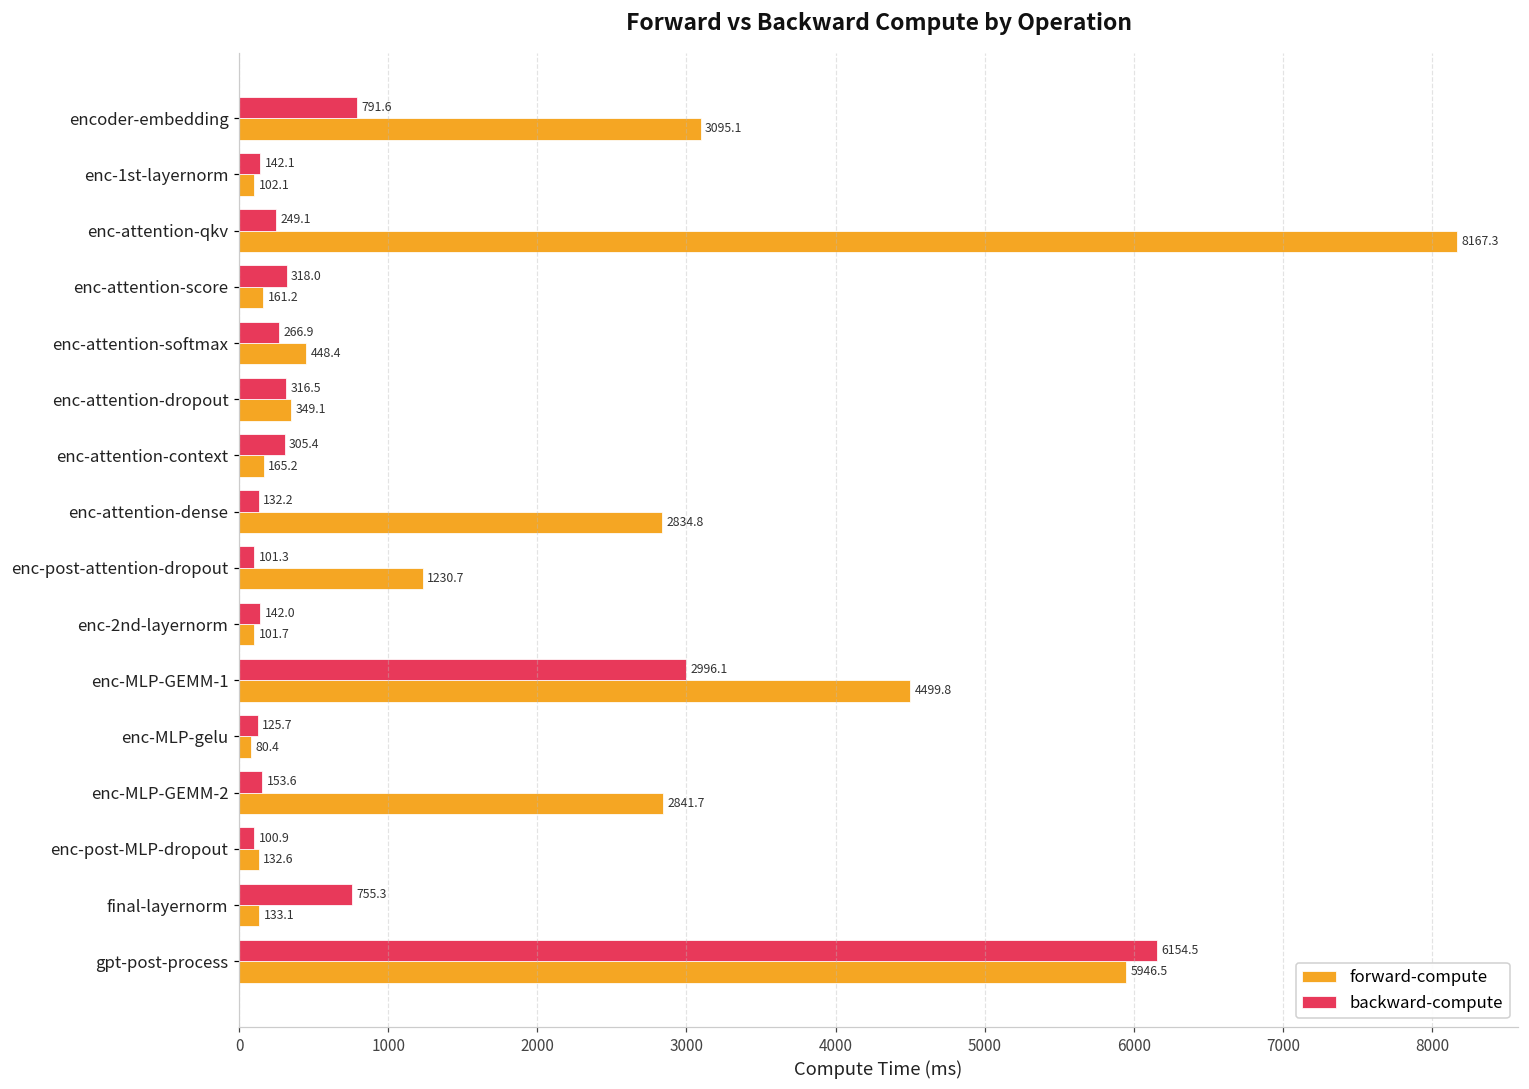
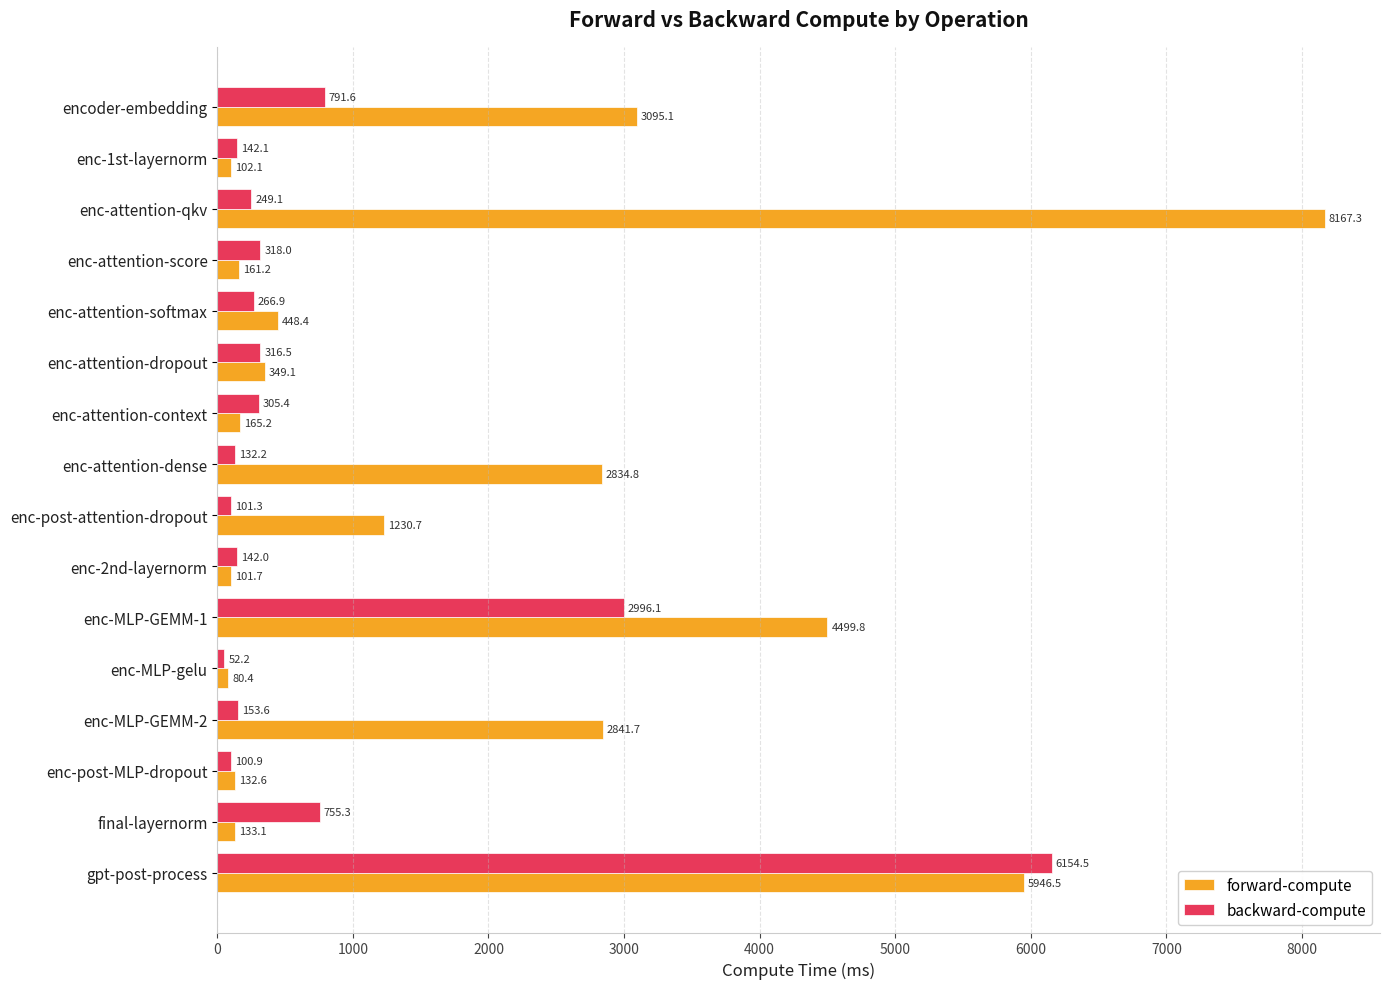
  {
    "forward-compute": {
      "encoder-embedding": 3095.1,
      "enc-1st-layernorm": 102.1,
      "enc-attention-qkv": 8167.3,
      "enc-attention-score": 161.2,
      "enc-attention-softmax": 448.4,
      "enc-attention-dropout": 349.1,
      "enc-attention-context": 165.2,
      "enc-attention-dense": 2834.8,
      "enc-post-attention-dropout": 1230.7,
      "enc-2nd-layernorm": 101.7,
      "enc-MLP-GEMM-1": 4499.8,
      "enc-MLP-gelu": 80.4,
      "enc-MLP-GEMM-2": 2841.7,
      "enc-post-MLP-dropout": 132.6,
      "final-layernorm": 133.1,
      "gpt-post-process": 5946.5
    },
    "backward-compute": {
      "encoder-embedding": 791.6,
      "enc-1st-layernorm": 142.1,
      "enc-attention-qkv": 249.1,
      "enc-attention-score": 318.0,
      "enc-attention-softmax": 266.9,
      "enc-attention-dropout": 316.5,
      "enc-attention-context": 305.4,
      "enc-attention-dense": 132.2,
      "enc-post-attention-dropout": 101.3,
      "enc-2nd-layernorm": 142.0,
      "enc-MLP-GEMM-1": 2996.1,
-     "enc-MLP-gelu": 125.7,
+     "enc-MLP-gelu": 52.2,
      "enc-MLP-GEMM-2": 153.6,
      "enc-post-MLP-dropout": 100.9,
      "final-layernorm": 755.3,
      "gpt-post-process": 6154.5
    }
  }
